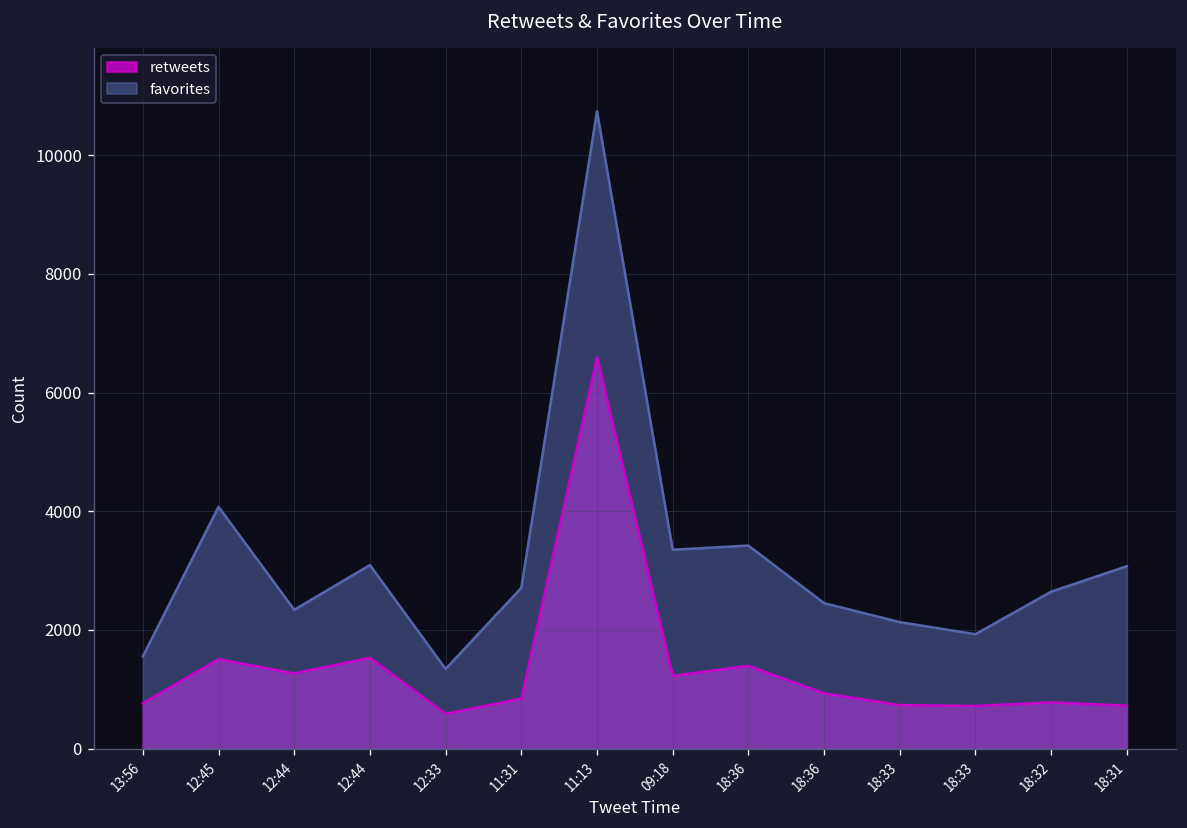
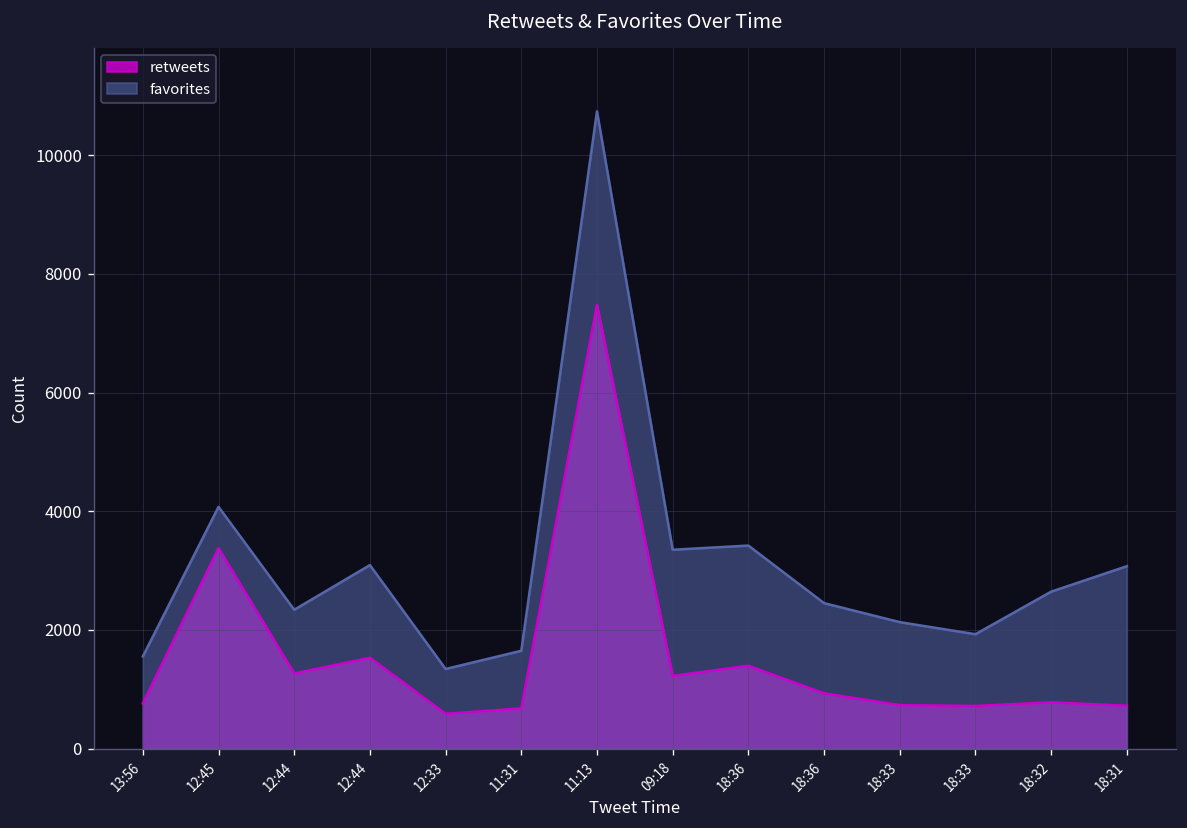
  {
    "retweets": {
      "13:56": 800,
-     "12:45": 1500,
+     "12:45": 3400,
      "12:33": 600,
-     "11:31": 800,
-     "11:13": 6600,
+     "11:31": 700,
+     "11:13": 7500,
      "09:18": 1200,
      "18:32": 800,
      "18:31": 700
    },
    "favorites": {
      "13:56": 1600,
      "12:45": 4100,
      "12:33": 1300,
-     "11:31": 2700,
+     "11:31": 1600,
      "11:13": 10700,
      "09:18": 3400,
      "18:32": 2600,
      "18:31": 3100
    }
  }
